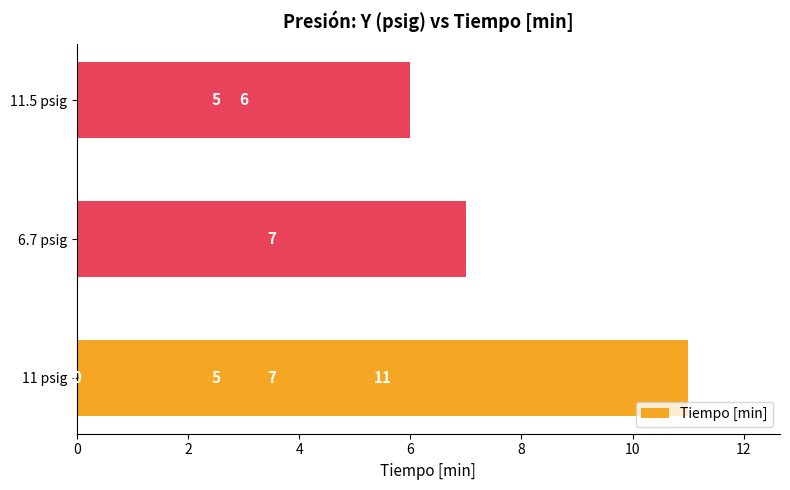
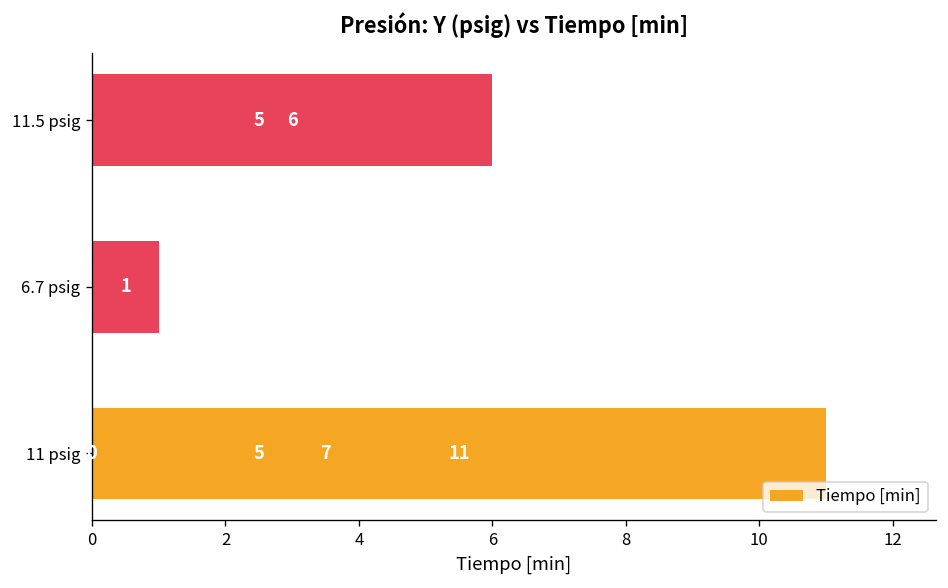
  {
-   "6.7 psig": 7
+   "6.7 psig": 1
  }
